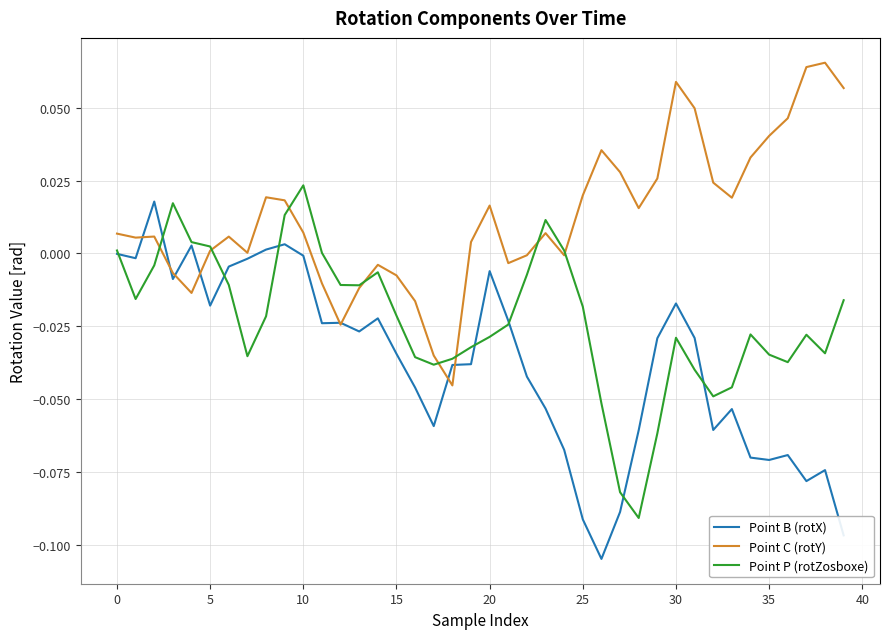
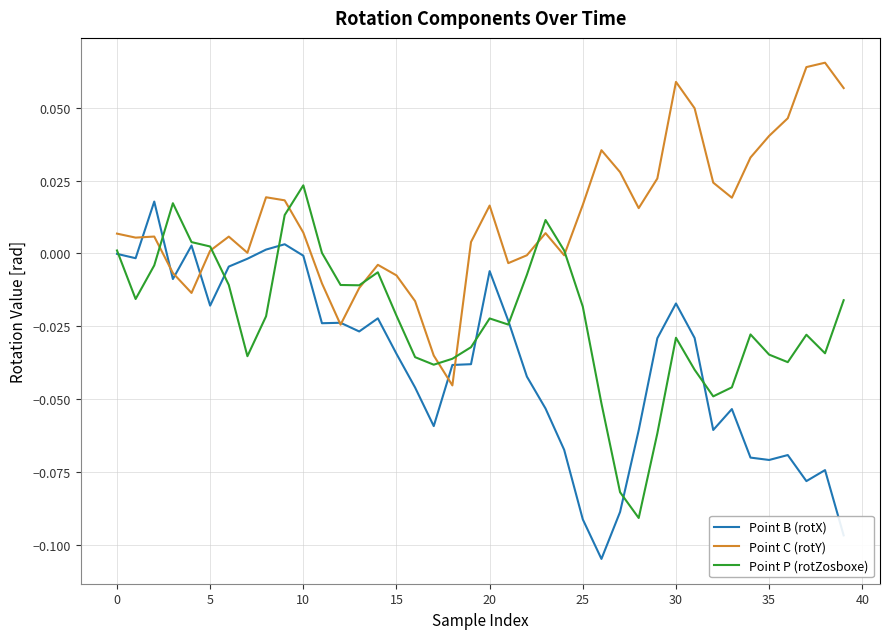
  {
    "Point B (rotX)": {
      "0": 0.000,
      "5": -0.018,
      "10": -0.001,
      "15": -0.034,
      "20": -0.006,
      "25": -0.091,
      "30": -0.017,
      "35": -0.071
    },
    "Point C (rotY)": {
      "0": 0.007,
      "5": 0.001,
      "10": 0.007,
      "15": -0.008,
      "20": 0.016,
-     "25": 0.020,
+     "25": 0.017,
      "30": 0.059,
      "35": 0.040
    },
    "Point P (rotZosboxe)": {
      "0": 0.001,
      "5": 0.002,
      "10": 0.023,
      "15": -0.021,
-     "20": -0.029,
+     "20": -0.022,
      "25": -0.018,
      "30": -0.029,
      "35": -0.035
    }
  }
